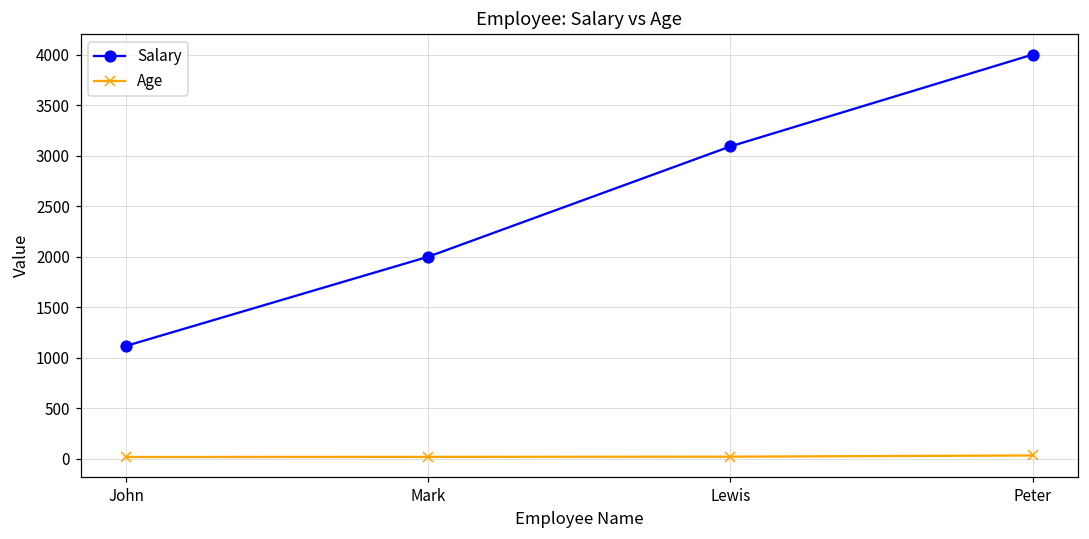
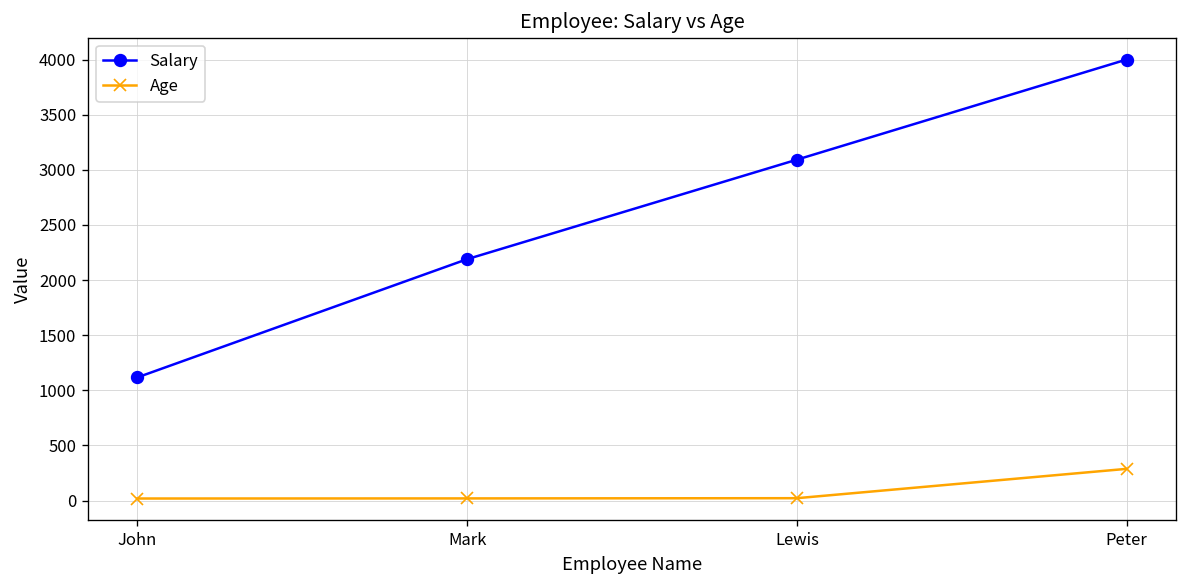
  {
    "Salary": {
      "John": 1100,
-     "Mark": 2000,
+     "Mark": 2200,
      "Lewis": 3100,
      "Peter": 4000
    },
    "Age": {
      "John": 0,
      "Mark": 0,
      "Lewis": 0,
-     "Peter": 0
+     "Peter": 300
    }
  }
